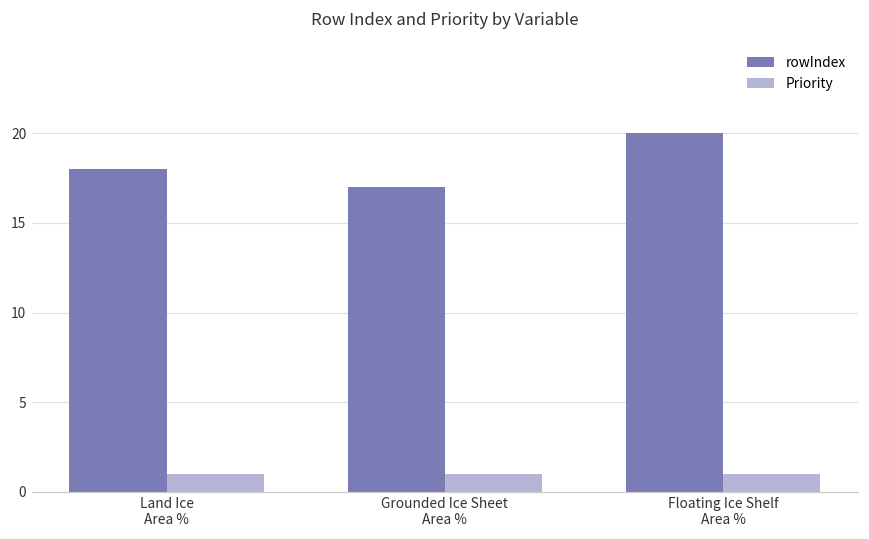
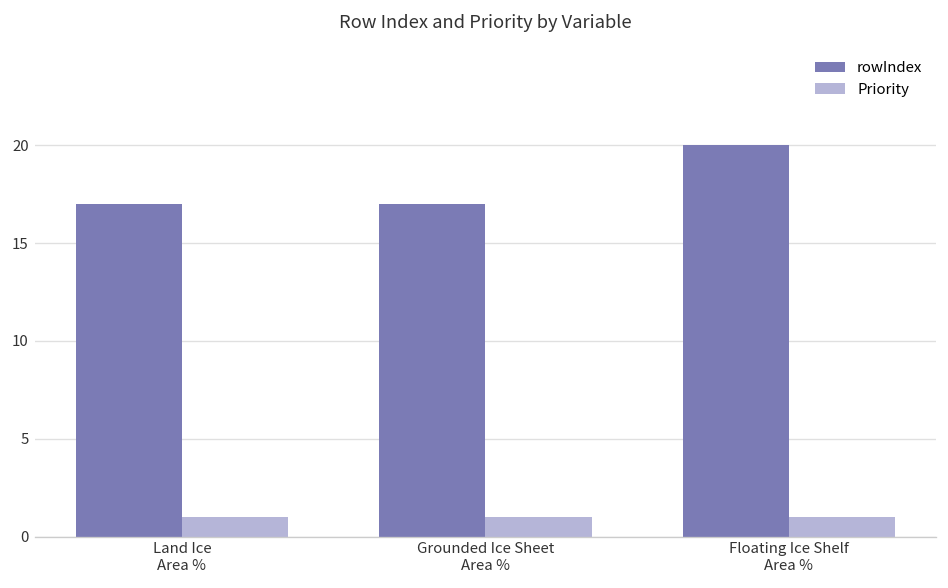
  {
    "rowIndex": {
-     "Land Ice Area %": 18,
+     "Land Ice Area %": 17,
      "Grounded Ice Sheet Area %": 17,
      "Floating Ice Shelf Area %": 20
    },
    "Priority": {
      "Land Ice Area %": 1,
      "Grounded Ice Sheet Area %": 1,
      "Floating Ice Shelf Area %": 1
    }
  }
